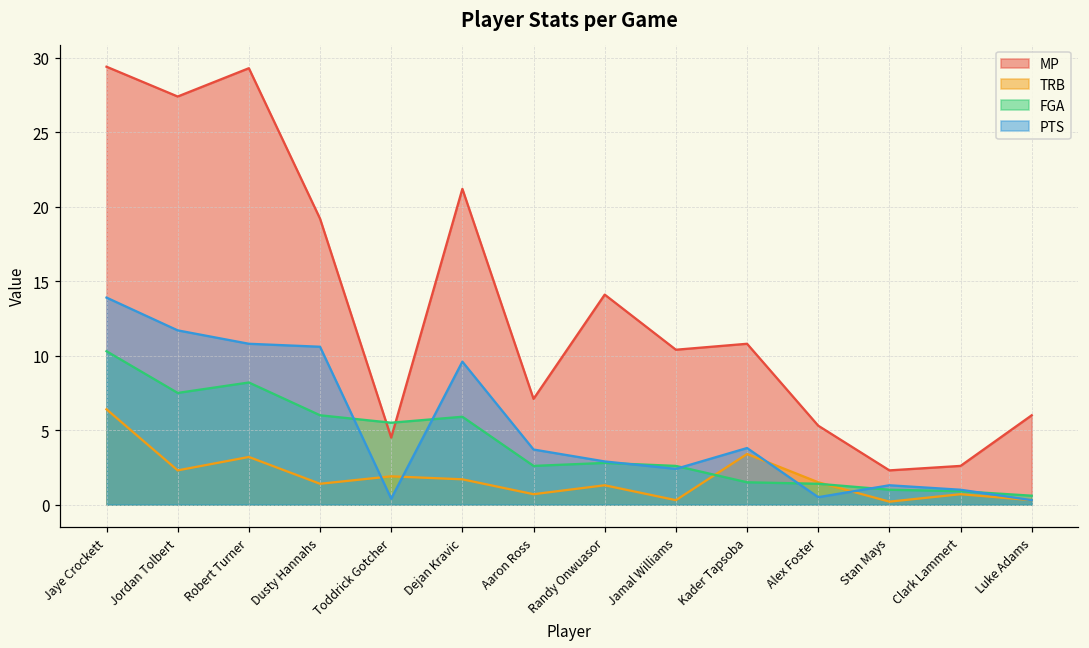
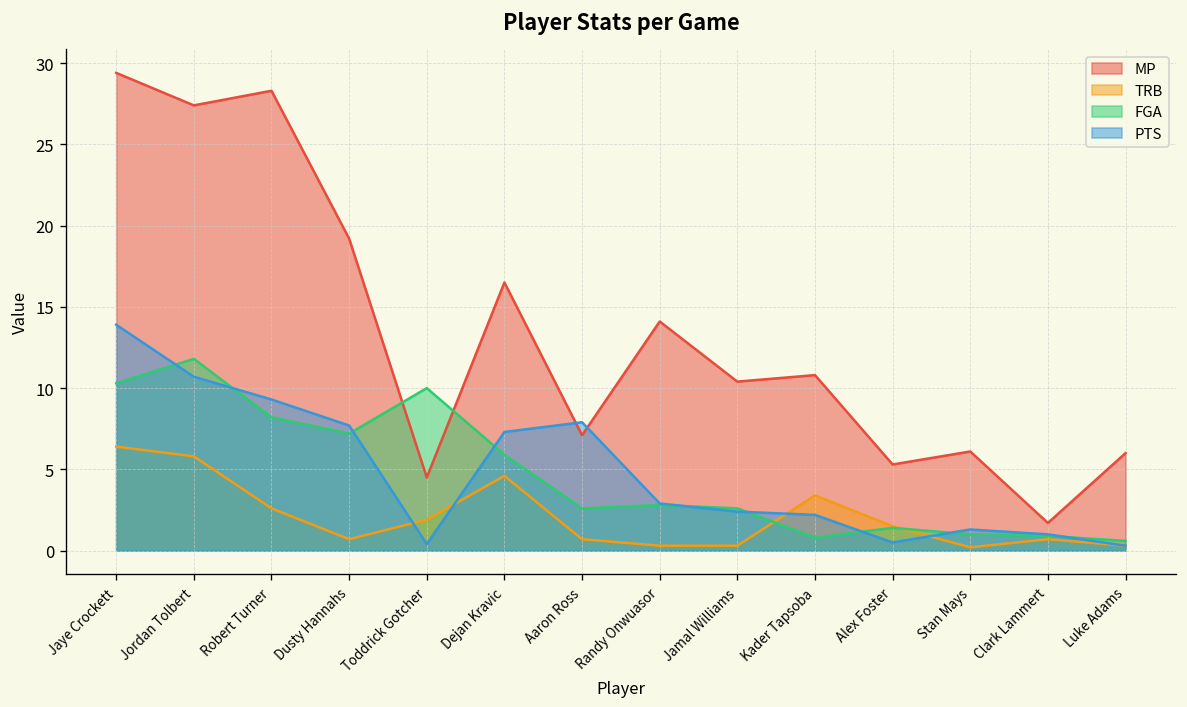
  {
    "MP": {
      "Jaye Crockett": 29.4,
      "Jordan Tolbert": 27.4,
-     "Robert Turner": 29.3,
+     "Robert Turner": 28.3,
      "Dusty Hannahs": 19.2,
      "Toddrick Gotcher": 4.5,
-     "Dejan Kravic": 21.2,
+     "Dejan Kravic": 16.5,
      "Aaron Ross": 7.1,
      "Randy Onwuasor": 14.1,
      "Jamal Williams": 10.4,
      "Kader Tapsoba": 10.8,
      "Alex Foster": 5.3,
-     "Stan Mays": 2.3,
-     "Clark Lammert": 2.6,
+     "Stan Mays": 6.1,
+     "Clark Lammert": 1.7,
      "Luke Adams": 6.0
    },
    "TRB": {
      "Jaye Crockett": 6.4,
-     "Jordan Tolbert": 2.3,
-     "Robert Turner": 3.2,
-     "Dusty Hannahs": 1.4,
+     "Jordan Tolbert": 5.8,
+     "Robert Turner": 2.6,
+     "Dusty Hannahs": 0.7,
      "Toddrick Gotcher": 1.9,
-     "Dejan Kravic": 1.7,
+     "Dejan Kravic": 4.6,
      "Aaron Ross": 0.7,
-     "Randy Onwuasor": 1.3,
+     "Randy Onwuasor": 0.3,
      "Jamal Williams": 0.3,
      "Kader Tapsoba": 3.4,
      "Stan Mays": 0.2,
      "Clark Lammert": 0.7
    },
    "FGA": {
      "Jaye Crockett": 10.3,
-     "Jordan Tolbert": 7.5,
+     "Jordan Tolbert": 11.8,
      "Robert Turner": 8.2,
-     "Dusty Hannahs": 6.0,
-     "Toddrick Gotcher": 5.5,
+     "Dusty Hannahs": 7.2,
+     "Toddrick Gotcher": 10.0,
      "Dejan Kravic": 5.9,
      "Aaron Ross": 2.6,
      "Jamal Williams": 2.6,
-     "Kader Tapsoba": 1.5,
+     "Kader Tapsoba": 0.8,
      "Stan Mays": 1.0,
      "Luke Adams": 0.6
    },
    "PTS": {
      "Jaye Crockett": 13.9,
-     "Jordan Tolbert": 11.7,
-     "Robert Turner": 10.8,
-     "Dusty Hannahs": 10.6,
+     "Jordan Tolbert": 10.7,
+     "Robert Turner": 9.3,
+     "Dusty Hannahs": 7.7,
      "Toddrick Gotcher": 0.4,
-     "Dejan Kravic": 9.6,
-     "Aaron Ross": 3.7,
+     "Dejan Kravic": 7.3,
+     "Aaron Ross": 7.9,
      "Jamal Williams": 2.4,
-     "Kader Tapsoba": 3.8,
+     "Kader Tapsoba": 2.2,
      "Alex Foster": 0.5,
      "Stan Mays": 1.3
    }
  }
